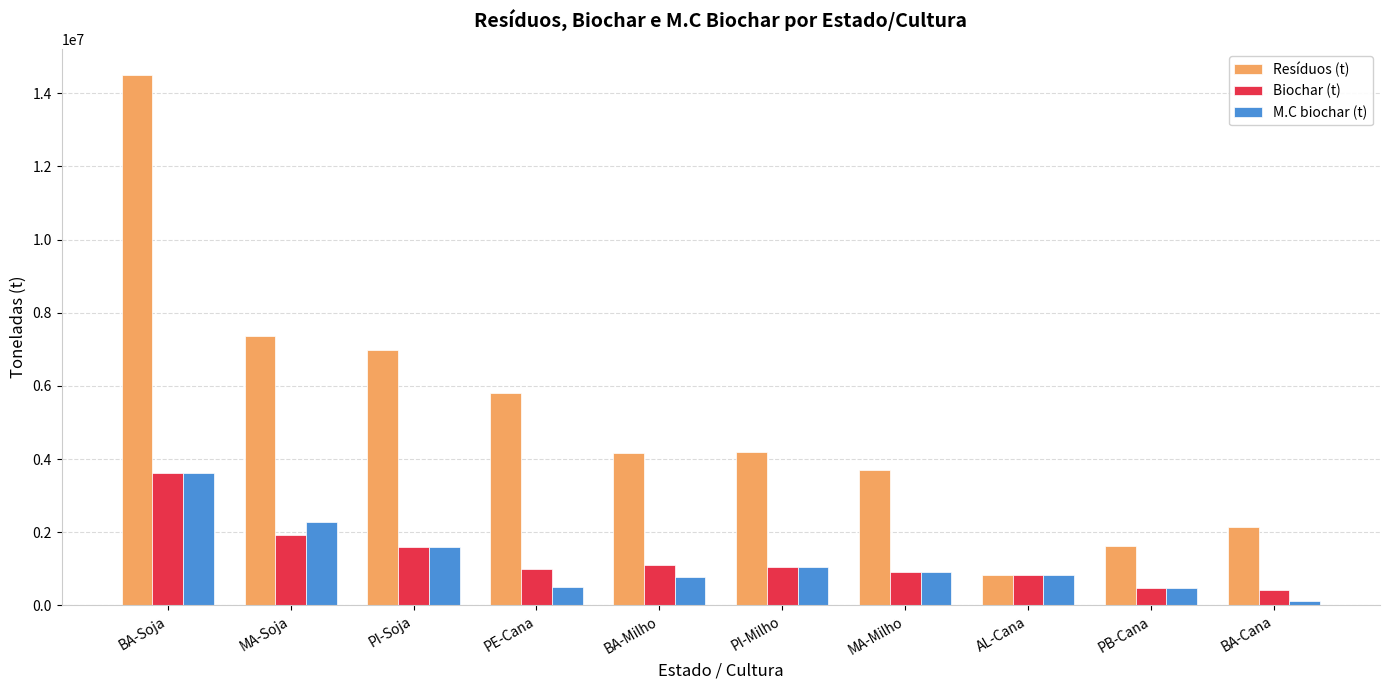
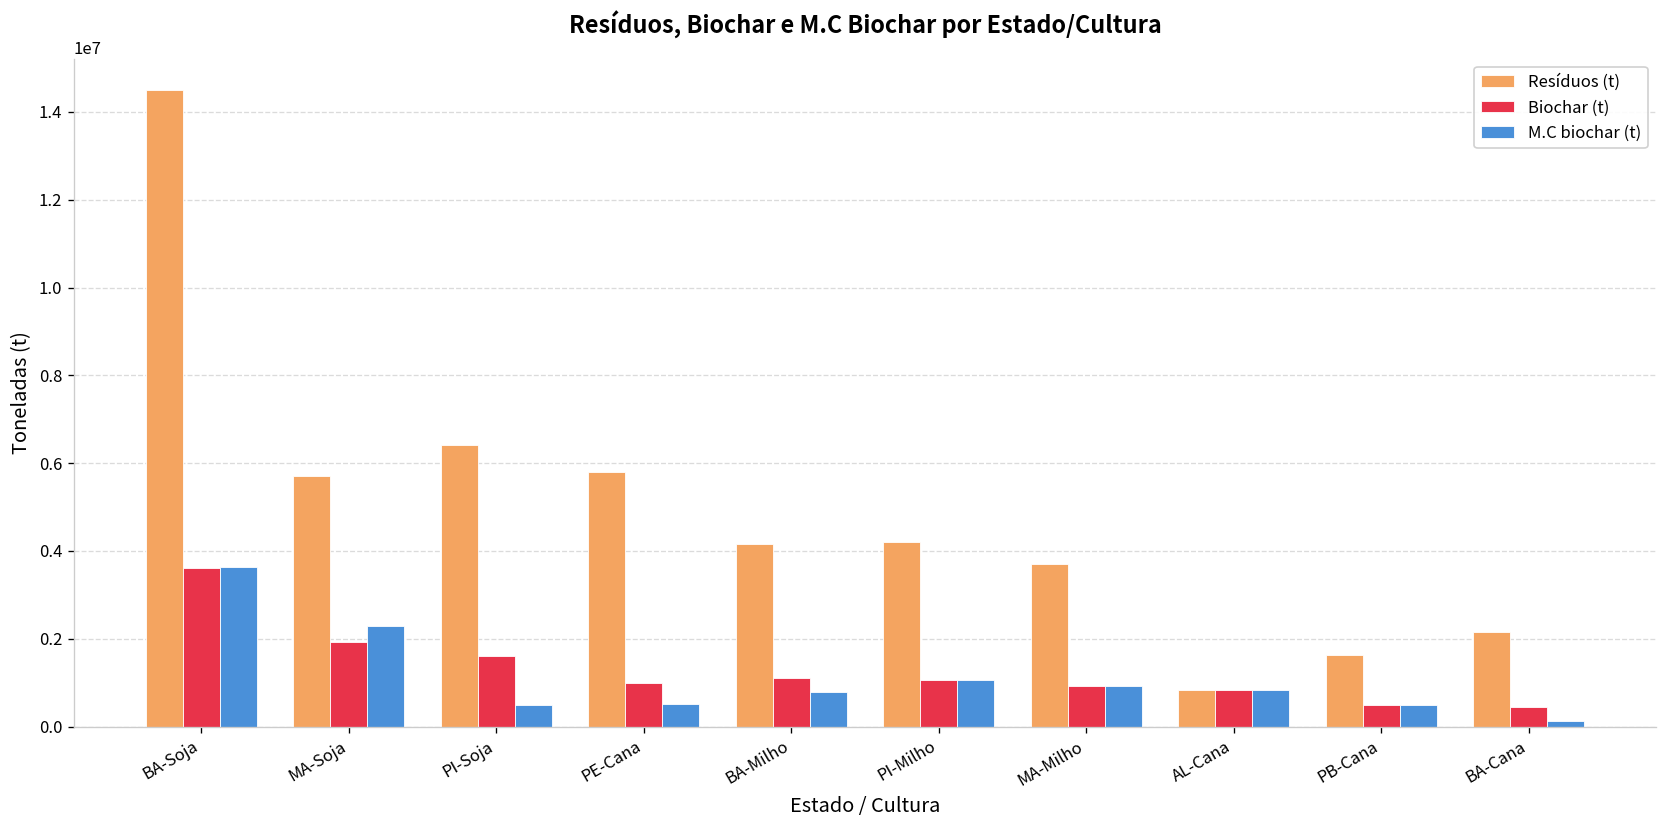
  {
    "Resíduos (t)": {
      "BA-Soja": 14500000,
-     "MA-Soja": 7400000,
-     "PI-Soja": 7000000,
+     "MA-Soja": 5700000,
+     "PI-Soja": 6400000,
      "PE-Cana": 5800000,
      "BA-Milho": 4200000,
      "PI-Milho": 4200000,
      "MA-Milho": 3700000,
      "AL-Cana": 800000,
      "PB-Cana": 1600000,
      "BA-Cana": 2100000
    },
    "Biochar (t)": {
      "BA-Soja": 3600000,
      "MA-Soja": 1900000,
      "PI-Soja": 1600000,
      "PE-Cana": 1000000,
      "BA-Milho": 1100000,
      "PI-Milho": 1000000,
      "MA-Milho": 900000,
      "AL-Cana": 800000,
      "PB-Cana": 500000,
      "BA-Cana": 400000
    },
    "M.C biochar (t)": {
      "BA-Soja": 3600000,
      "MA-Soja": 2300000,
-     "PI-Soja": 1600000,
+     "PI-Soja": 500000,
      "PE-Cana": 500000,
      "BA-Milho": 800000,
      "PI-Milho": 1100000,
      "MA-Milho": 900000,
      "AL-Cana": 800000,
      "PB-Cana": 500000,
      "BA-Cana": 100000
    }
  }
